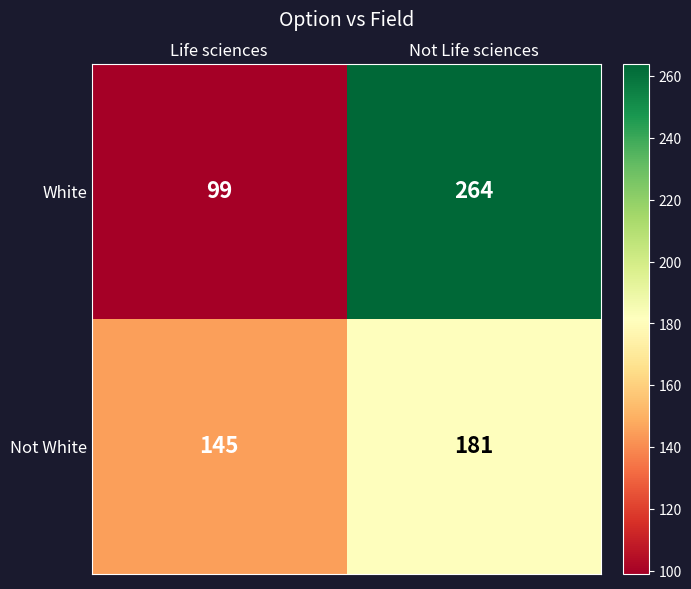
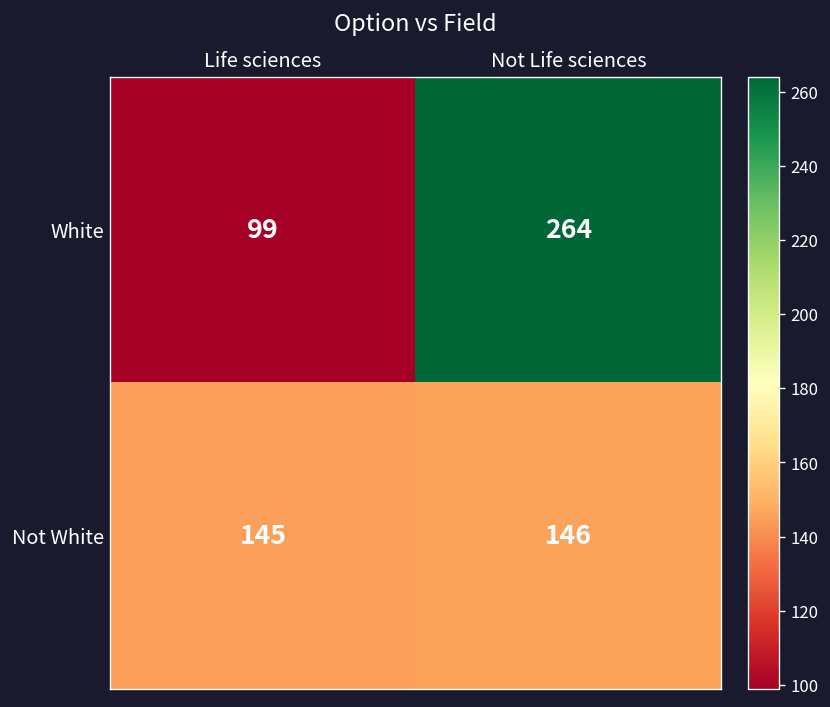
  {
    "White": {
      "Life sciences": 99,
      "Not Life sciences": 264
    },
    "Not White": {
      "Life sciences": 145,
-     "Not Life sciences": 181
+     "Not Life sciences": 146
    }
  }
